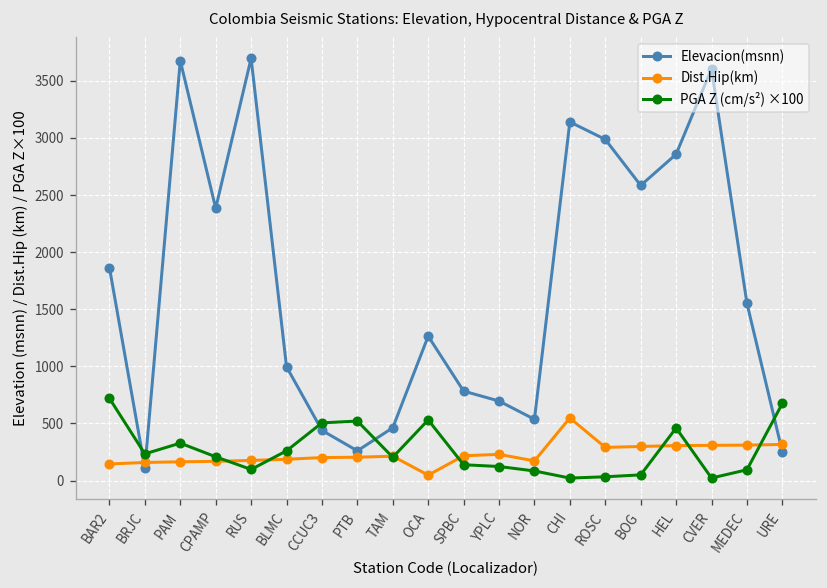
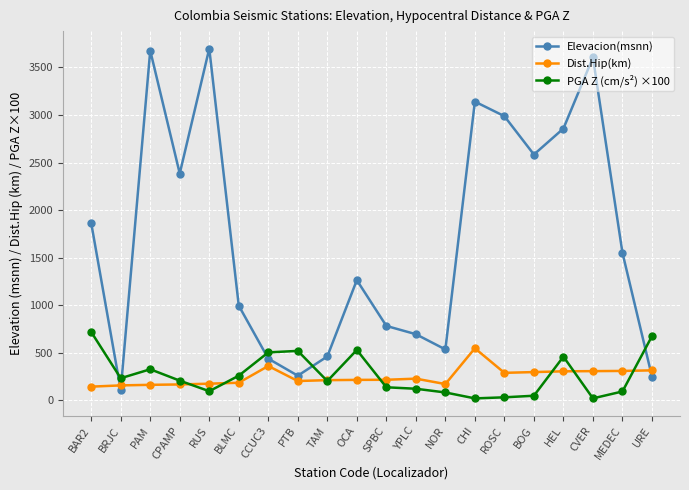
  {
    "Elevacion(msnn)": {
      "BAR2": 1900,
      "BRJC": 100,
      "PAM": 3700,
      "CPAMP": 2400,
      "RUS": 3700,
      "BLMC": 1000,
      "CCUC3": 400,
      "PTB": 300,
      "TAM": 500,
      "OCA": 1300,
      "SPBC": 800,
      "YPLC": 700,
      "NOR": 500,
      "CHI": 3100,
      "ROSC": 3000,
      "BOG": 2600,
      "HEL": 2900,
      "MEDEC": 1600,
      "URE": 300
    },
    "Dist.Hip(km)": {
      "BAR2": 100,
      "BRJC": 200,
      "PAM": 200,
      "CPAMP": 200,
      "RUS": 200,
      "BLMC": 200,
-     "CCUC3": 200,
+     "CCUC3": 400,
      "PTB": 200,
-     "OCA": 0,
+     "OCA": 200,
      "SPBC": 200,
      "YPLC": 200,
      "NOR": 200,
      "CHI": 500,
      "ROSC": 300,
      "BOG": 300,
      "HEL": 300,
      "CVER": 300,
      "MEDEC": 300,
      "URE": 300
    },
    "PGA Z (cm/s²) ×100": {
      "BAR2": 700,
      "BRJC": 200,
      "PAM": 300,
      "CPAMP": 200,
      "RUS": 100,
      "BLMC": 300,
      "CCUC3": 500,
      "PTB": 500,
      "OCA": 500,
      "SPBC": 100,
      "YPLC": 100,
      "NOR": 100,
      "CHI": 0,
      "ROSC": 0,
      "BOG": 0,
      "HEL": 500,
      "CVER": 0,
      "MEDEC": 100,
      "URE": 700
    }
  }
